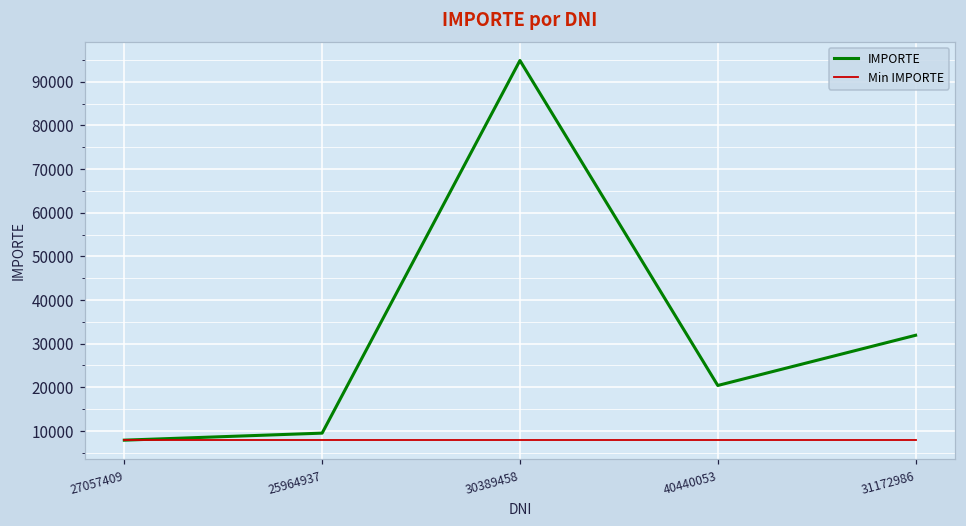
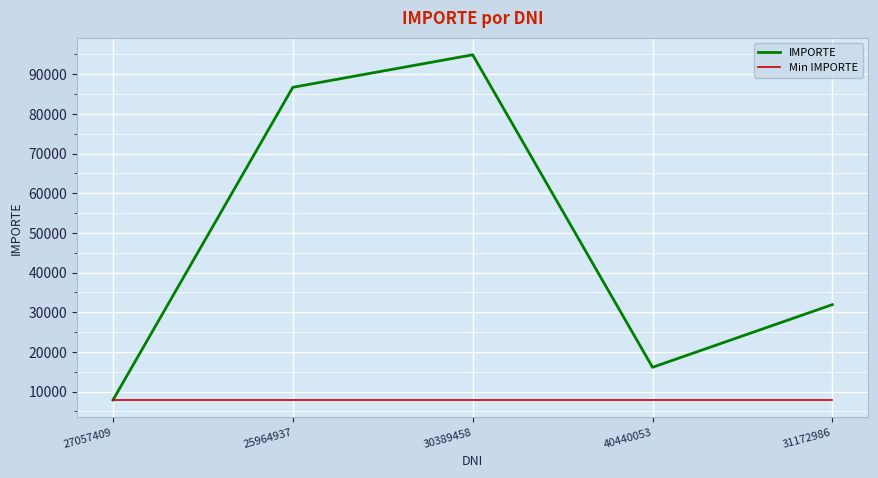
  {
    "IMPORTE": {
-     "25964937": 10000,
+     "25964937": 87000,
      "30389458": 95000,
-     "40440053": 20000,
+     "40440053": 16000,
      "31172986": 32000
    },
    "Min IMPORTE": {
      "25964937": 8000,
      "30389458": 8000,
      "40440053": 8000,
      "31172986": 8000
    }
  }
